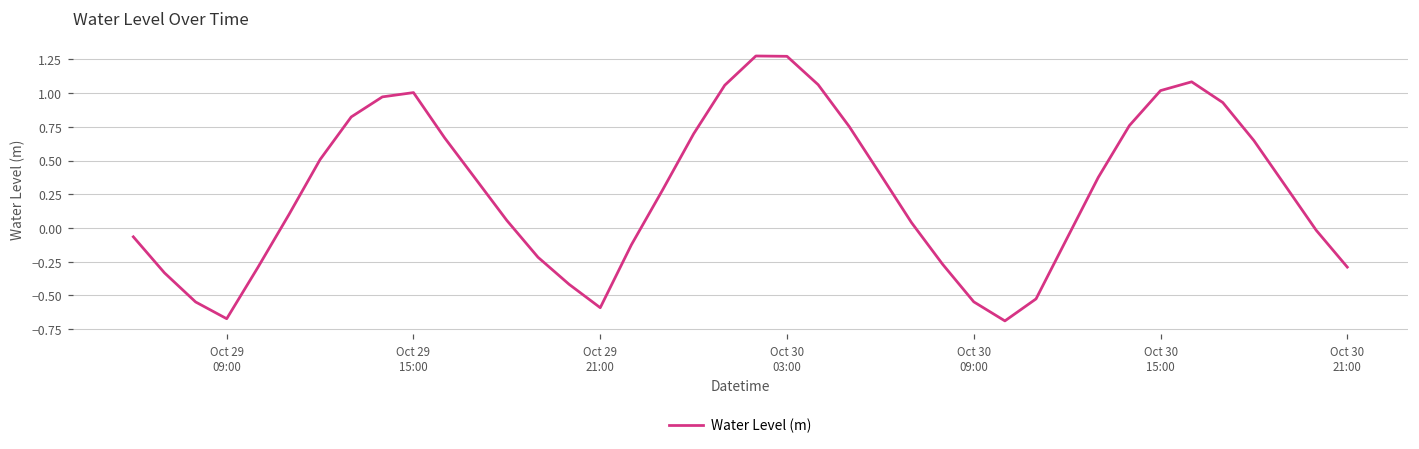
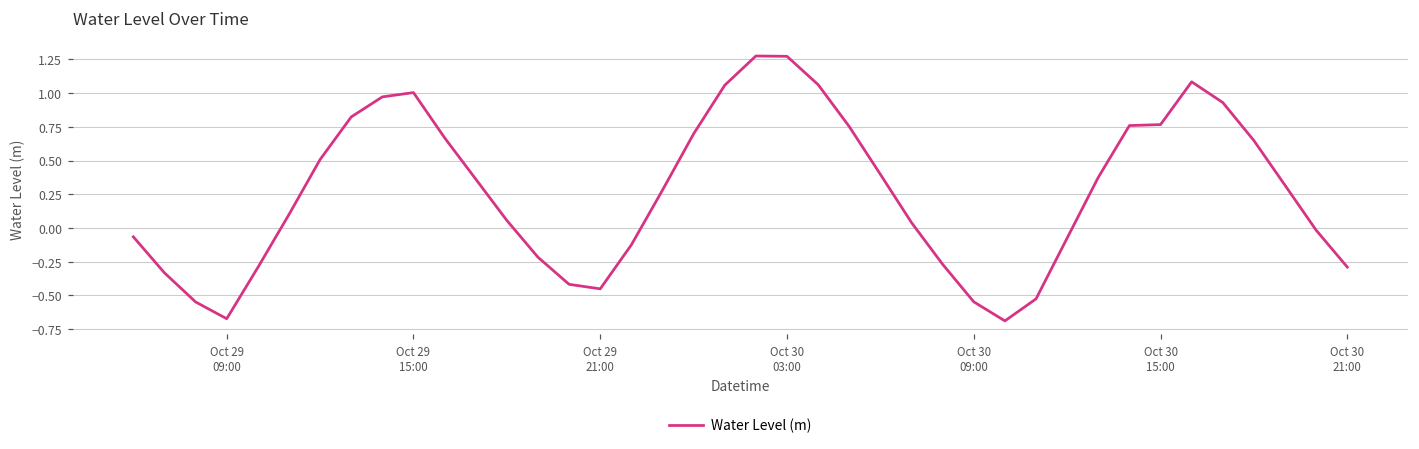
  {
    "Oct 29 09:00": -0.67,
    "Oct 29 15:00": 1.00,
-   "Oct 29 21:00": -0.59,
+   "Oct 29 21:00": -0.45,
    "Oct 30 03:00": 1.27,
    "Oct 30 09:00": -0.55,
-   "Oct 30 15:00": 1.02,
+   "Oct 30 15:00": 0.77,
    "Oct 30 21:00": -0.29
  }
